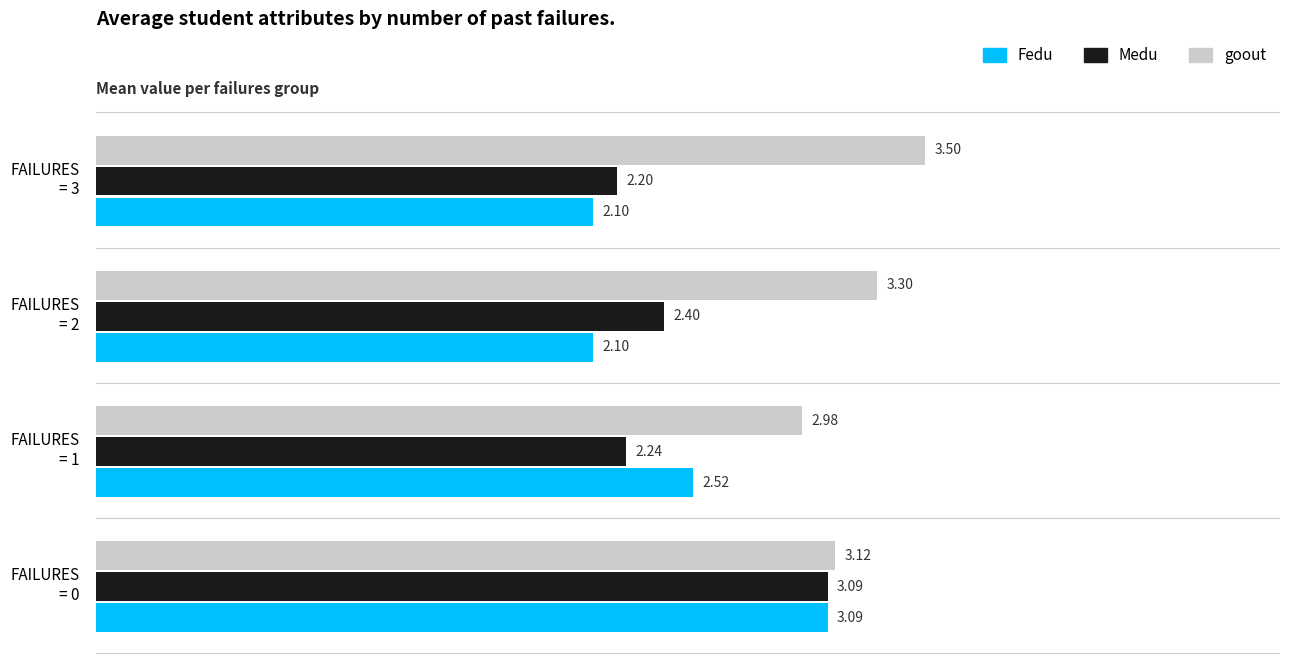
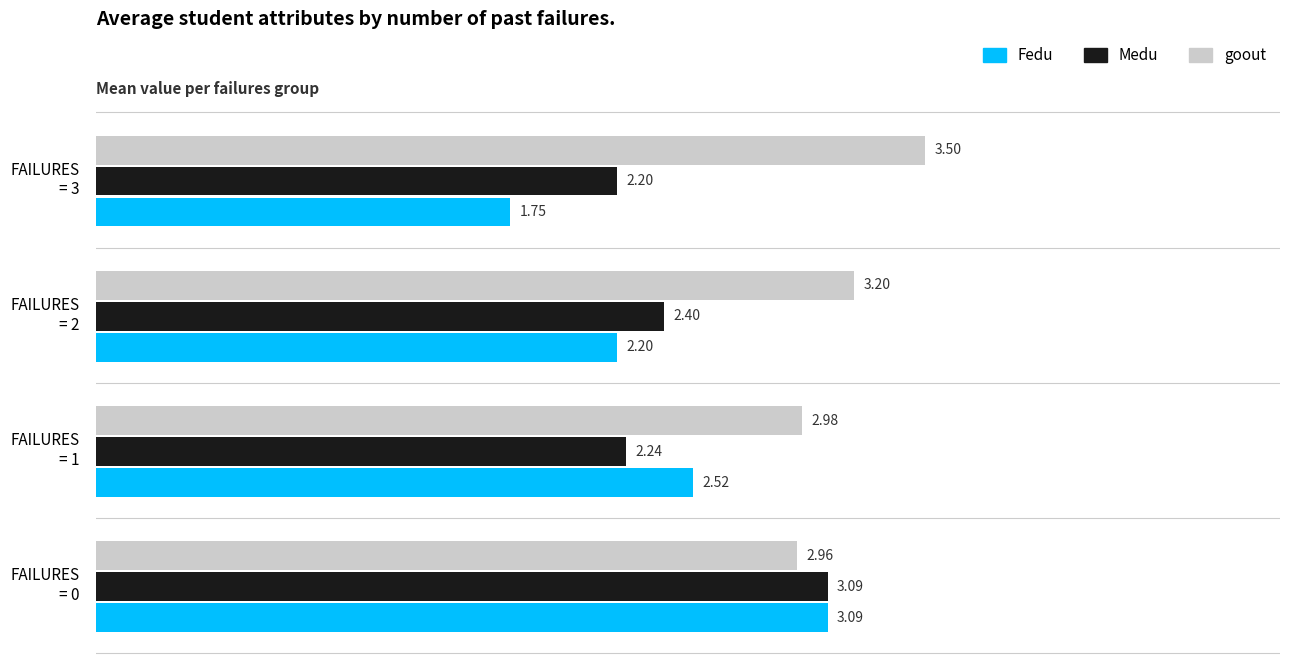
  {
    "Fedu": {
-     "FAILURES = 3": 2.10,
-     "FAILURES = 2": 2.10,
+     "FAILURES = 3": 1.75,
+     "FAILURES = 2": 2.20,
      "FAILURES = 1": 2.52,
      "FAILURES = 0": 3.09
    },
    "Medu": {
      "FAILURES = 3": 2.20,
      "FAILURES = 2": 2.40,
      "FAILURES = 1": 2.24,
      "FAILURES = 0": 3.09
    },
    "goout": {
      "FAILURES = 3": 3.50,
-     "FAILURES = 2": 3.30,
+     "FAILURES = 2": 3.20,
      "FAILURES = 1": 2.98,
-     "FAILURES = 0": 3.12
+     "FAILURES = 0": 2.96
    }
  }
